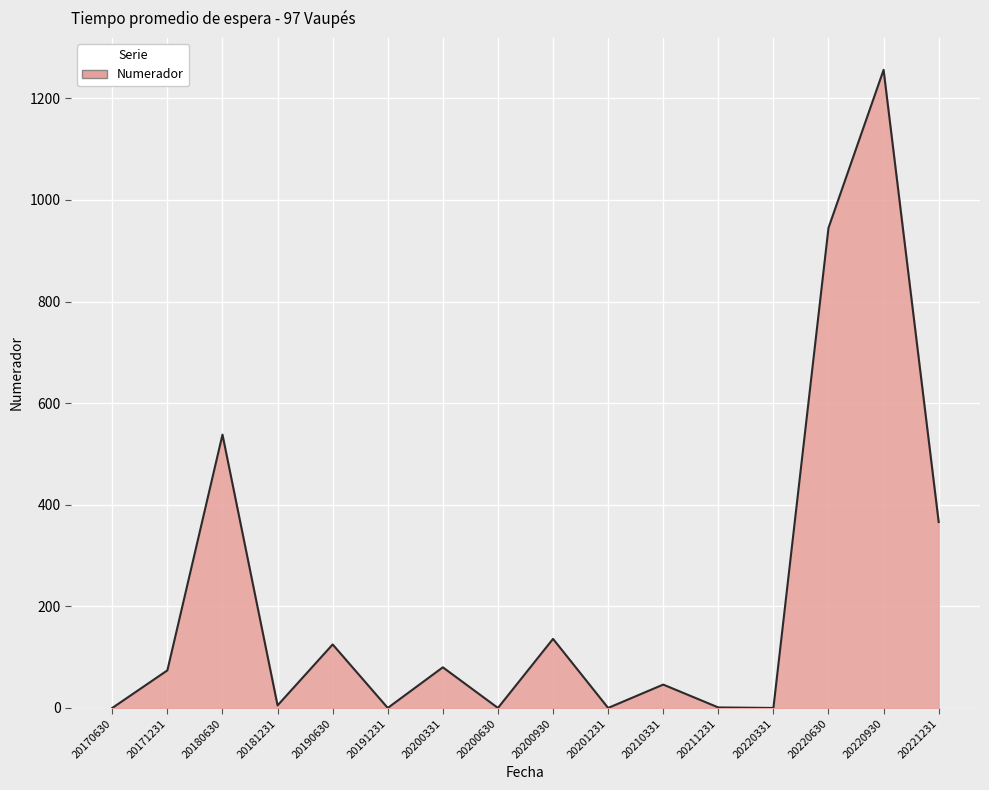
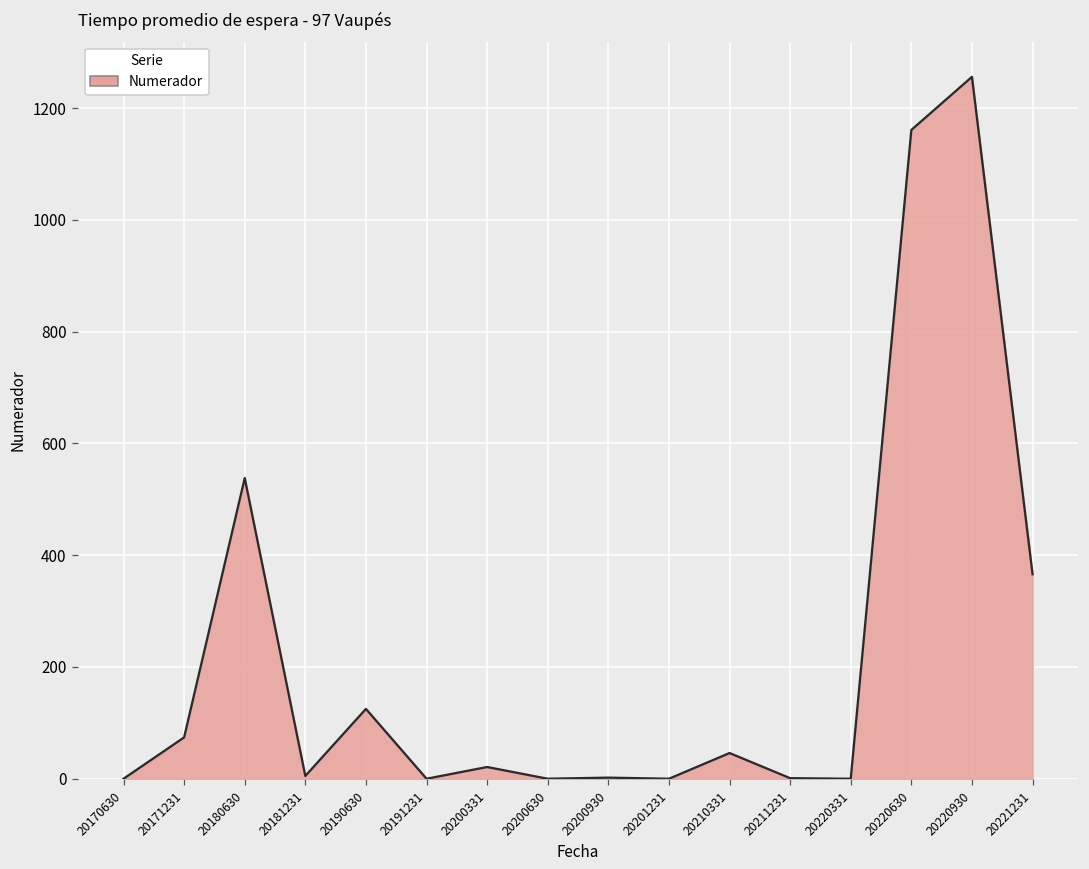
  {
    "20170630": 0,
    "20171231": 70,
    "20180630": 540,
    "20181231": 10,
    "20190630": 130,
    "20191231": 0,
-   "20200331": 80,
+   "20200331": 20,
    "20200630": 0,
-   "20200930": 140,
+   "20200930": 0,
    "20201231": 0,
    "20210331": 50,
    "20211231": 0,
    "20220331": 0,
-   "20220630": 950,
+   "20220630": 1160,
    "20220930": 1260,
    "20221231": 370
  }
